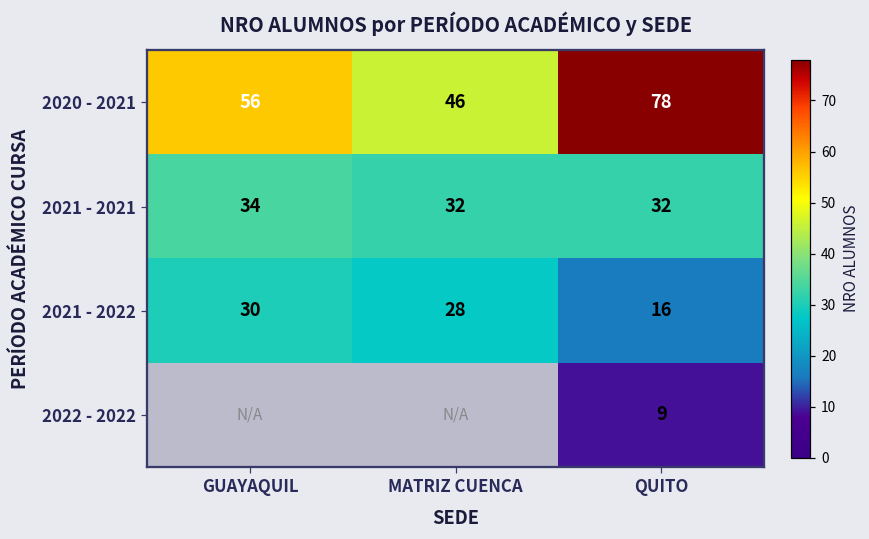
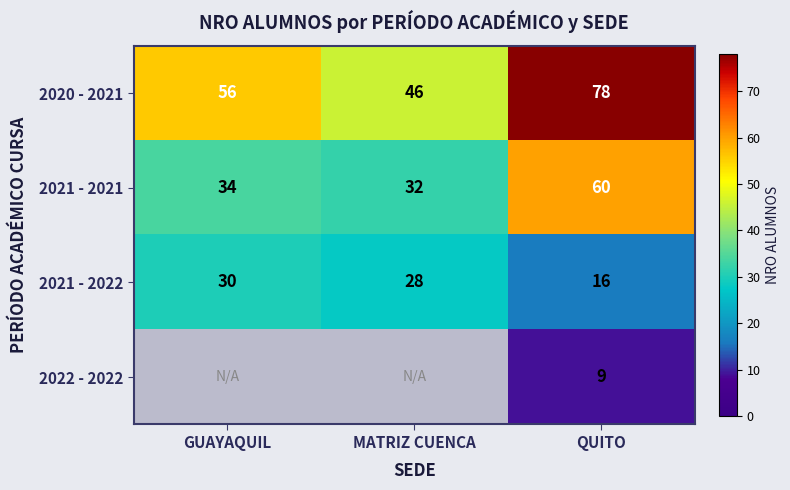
  {
    "2020 - 2021": {
      "GUAYAQUIL": 56,
      "MATRIZ CUENCA": 46,
      "QUITO": 78
    },
    "2021 - 2021": {
      "GUAYAQUIL": 34,
      "MATRIZ CUENCA": 32,
-     "QUITO": 32
+     "QUITO": 60
    },
    "2021 - 2022": {
      "GUAYAQUIL": 30,
      "MATRIZ CUENCA": 28,
      "QUITO": 16
    },
    "2022 - 2022": {
      "QUITO": 9
    }
  }
